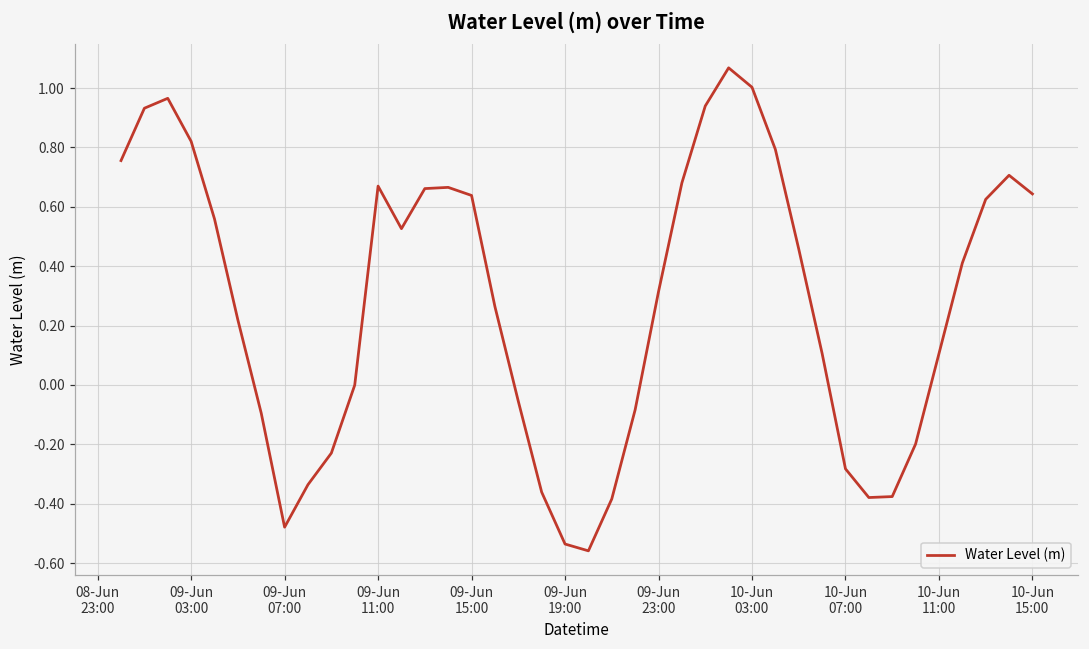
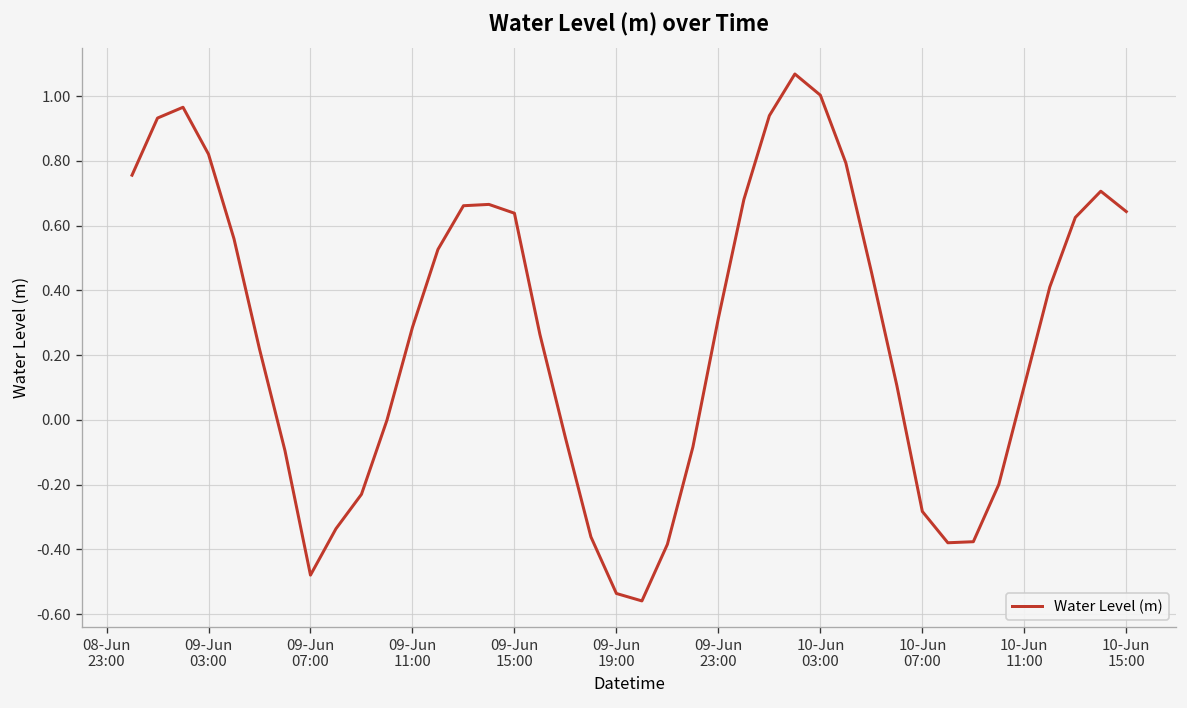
  {
    "09-Jun 03:00": 0.82,
    "09-Jun 07:00": -0.48,
-   "09-Jun 11:00": 0.67,
+   "09-Jun 11:00": 0.29,
    "09-Jun 15:00": 0.64,
    "09-Jun 19:00": -0.54,
    "09-Jun 23:00": 0.31,
    "10-Jun 03:00": 1.00,
    "10-Jun 07:00": -0.28,
    "10-Jun 11:00": 0.11,
    "10-Jun 15:00": 0.64
  }
